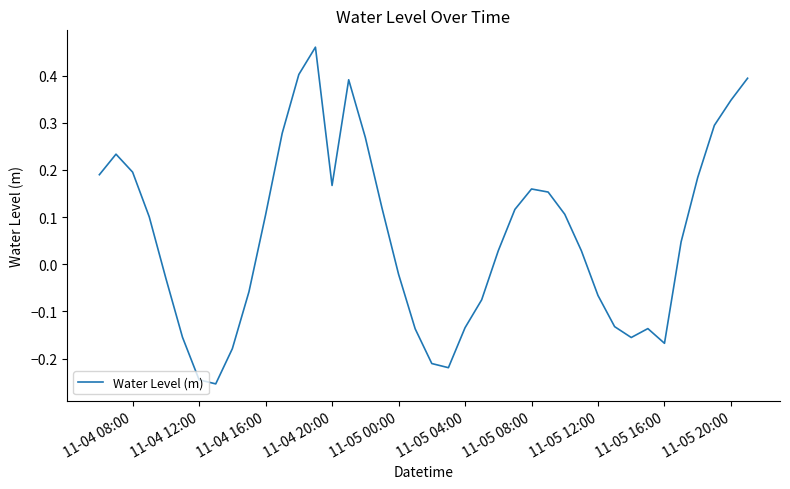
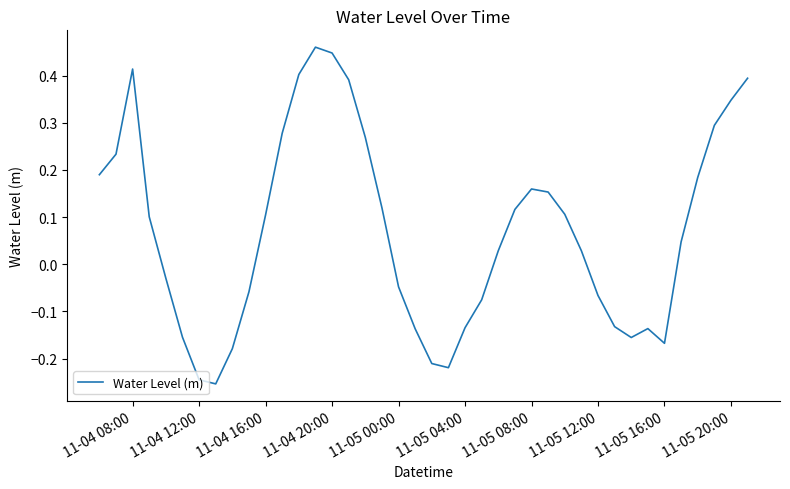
  {
-   "11-04 08:00": 0.20,
+   "11-04 08:00": 0.41,
    "11-04 16:00": 0.10,
-   "11-04 20:00": 0.17,
-   "11-05 00:00": -0.02,
+   "11-04 20:00": 0.45,
+   "11-05 00:00": -0.05,
    "11-05 04:00": -0.13,
    "11-05 08:00": 0.16,
    "11-05 12:00": -0.07,
    "11-05 16:00": -0.17,
    "11-05 20:00": 0.35
  }
